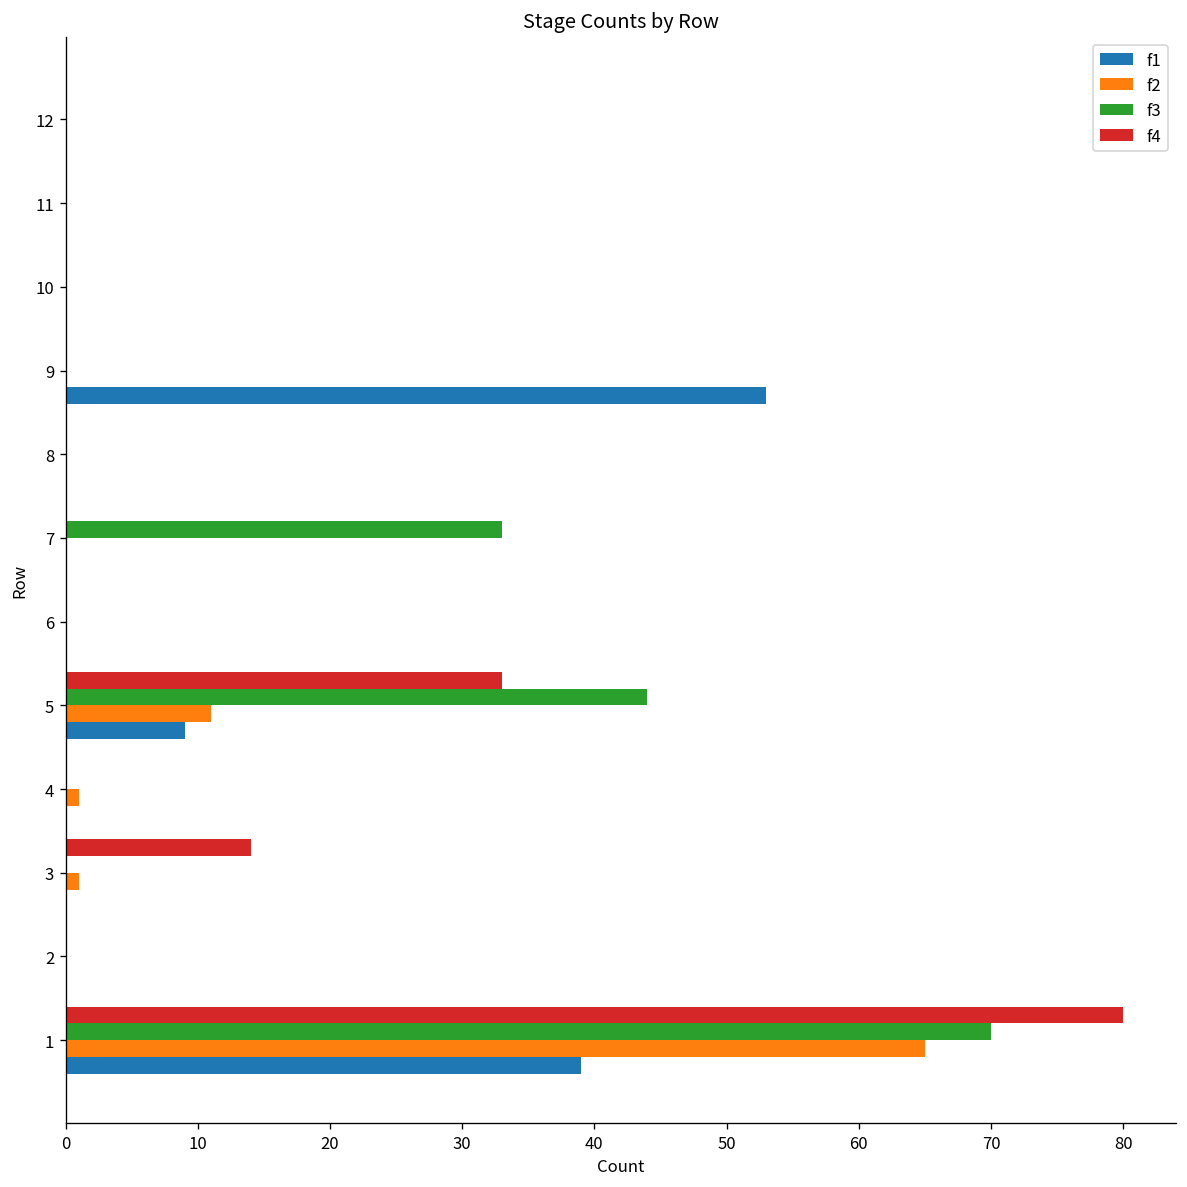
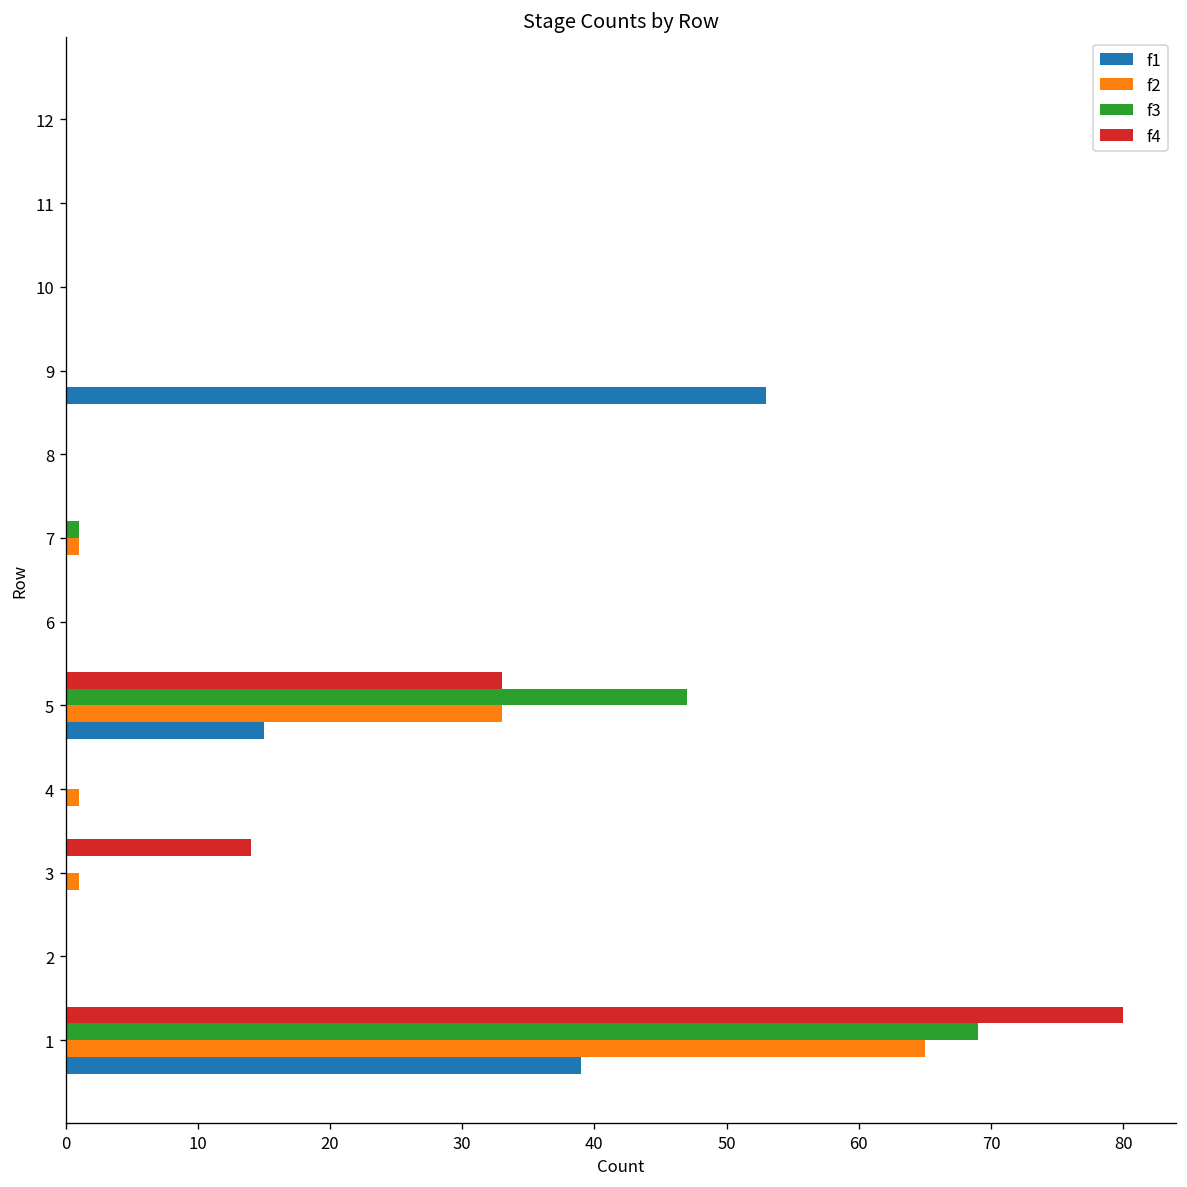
  {
    "f1": {
      "12": 0,
      "11": 0,
      "10": 0,
      "9": 53,
      "8": 0,
      "7": 0,
      "6": 0,
-     "5": 9,
+     "5": 15,
      "4": 0,
      "3": 0,
      "2": 0,
      "1": 39
    },
    "f2": {
      "12": 0,
      "11": 0,
      "10": 0,
      "9": 0,
      "8": 0,
-     "7": 0,
+     "7": 1,
      "6": 0,
-     "5": 11,
+     "5": 33,
      "4": 1,
      "3": 1,
      "2": 0,
      "1": 65
    },
    "f3": {
      "12": 0,
      "11": 0,
      "10": 0,
      "9": 0,
      "8": 0,
-     "7": 33,
+     "7": 1,
      "6": 0,
-     "5": 44,
+     "5": 47,
      "4": 0,
      "3": 0,
      "2": 0,
-     "1": 70
+     "1": 69
    },
    "f4": {
      "12": 0,
      "11": 0,
      "10": 0,
      "9": 0,
      "8": 0,
      "7": 0,
      "6": 0,
      "5": 33,
      "4": 0,
      "3": 14,
      "2": 0,
      "1": 80
    }
  }
